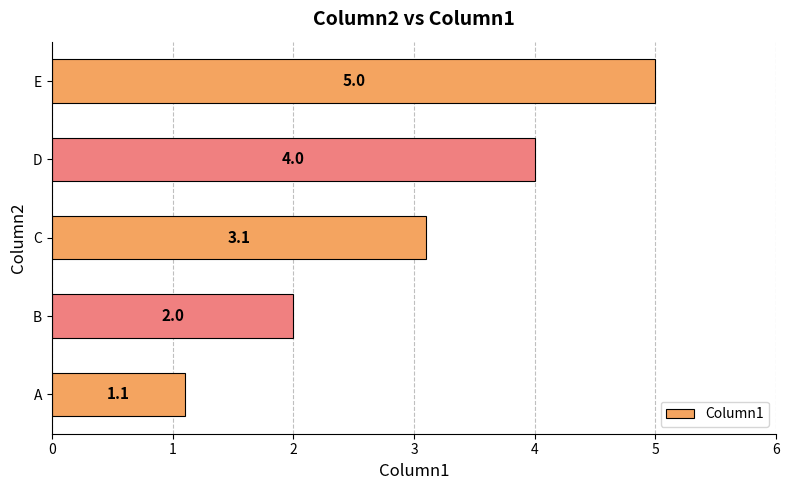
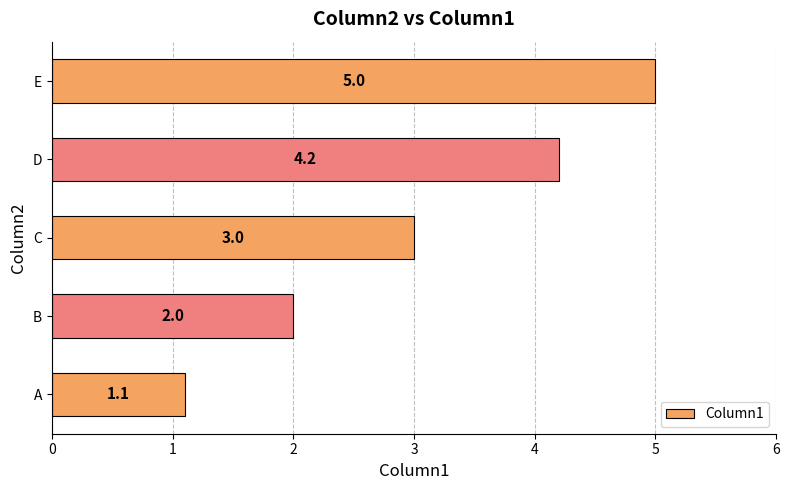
  {
    "E": 5.0,
-   "D": 4.0,
-   "C": 3.1,
+   "D": 4.2,
+   "C": 3.0,
    "B": 2.0,
    "A": 1.1
  }
